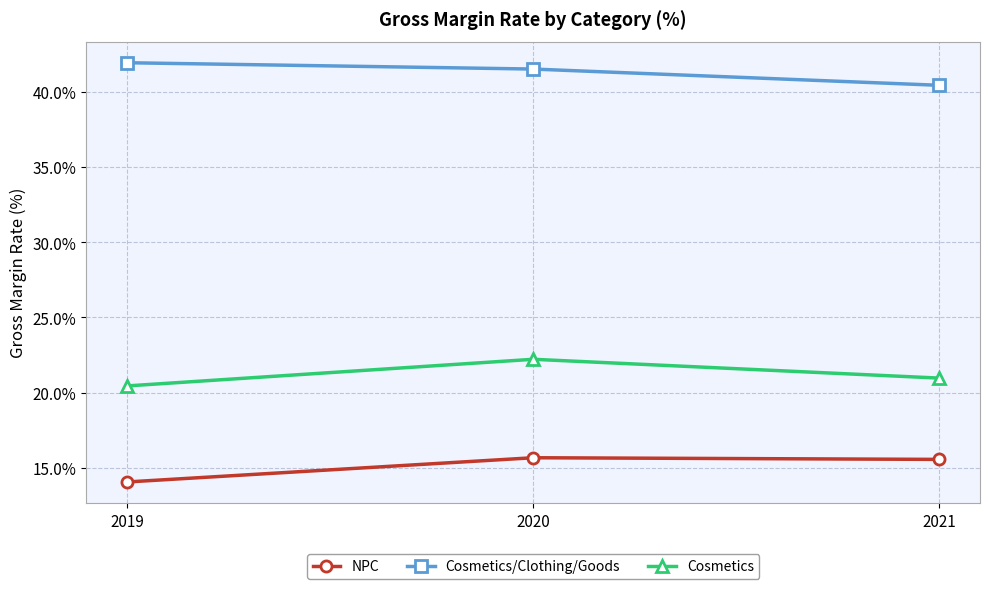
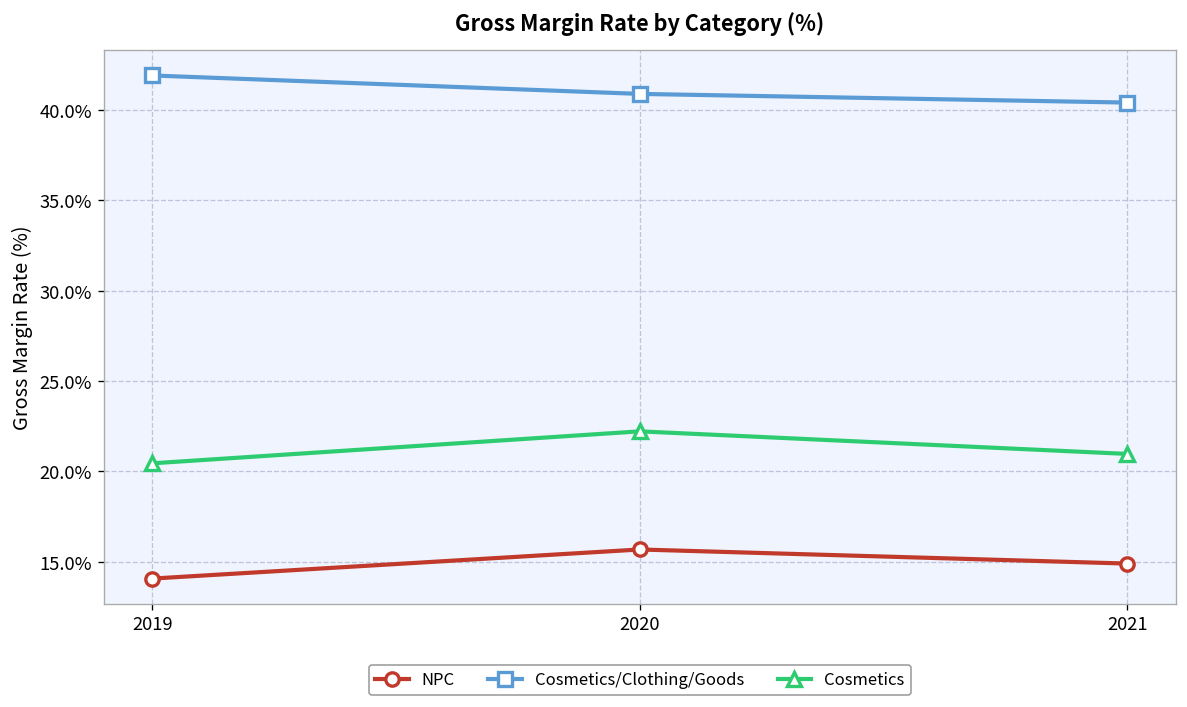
  {
    "NPC": {
      "2019": "14.1%",
      "2020": "15.7%",
-     "2021": "15.6%"
+     "2021": "14.9%"
    },
    "Cosmetics/Clothing/Goods": {
      "2019": "41.9%",
-     "2020": "41.5%",
+     "2020": "40.9%",
      "2021": "40.4%"
    },
    "Cosmetics": {
      "2019": "20.5%",
      "2020": "22.2%",
      "2021": "21.0%"
    }
  }
